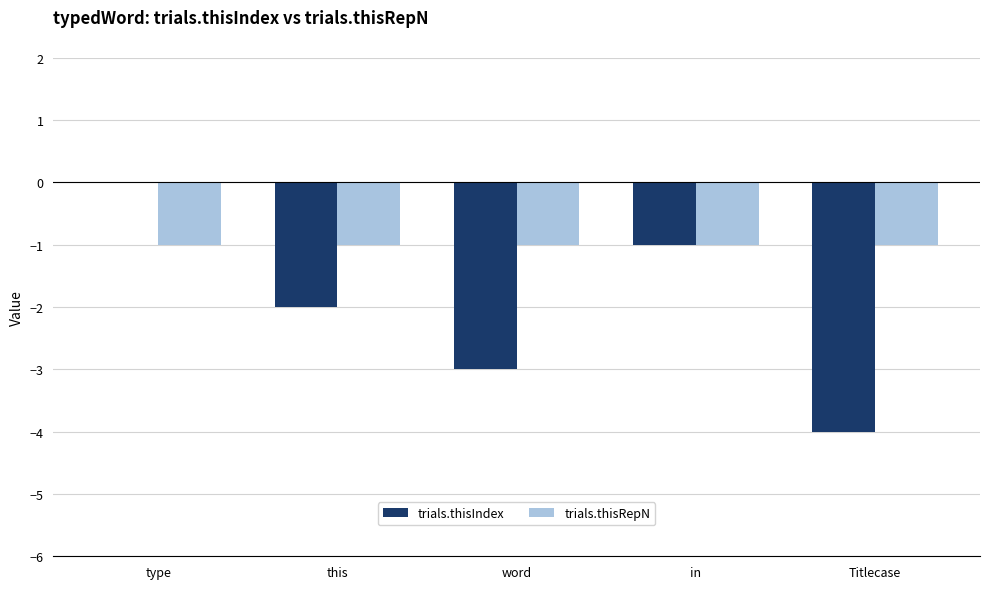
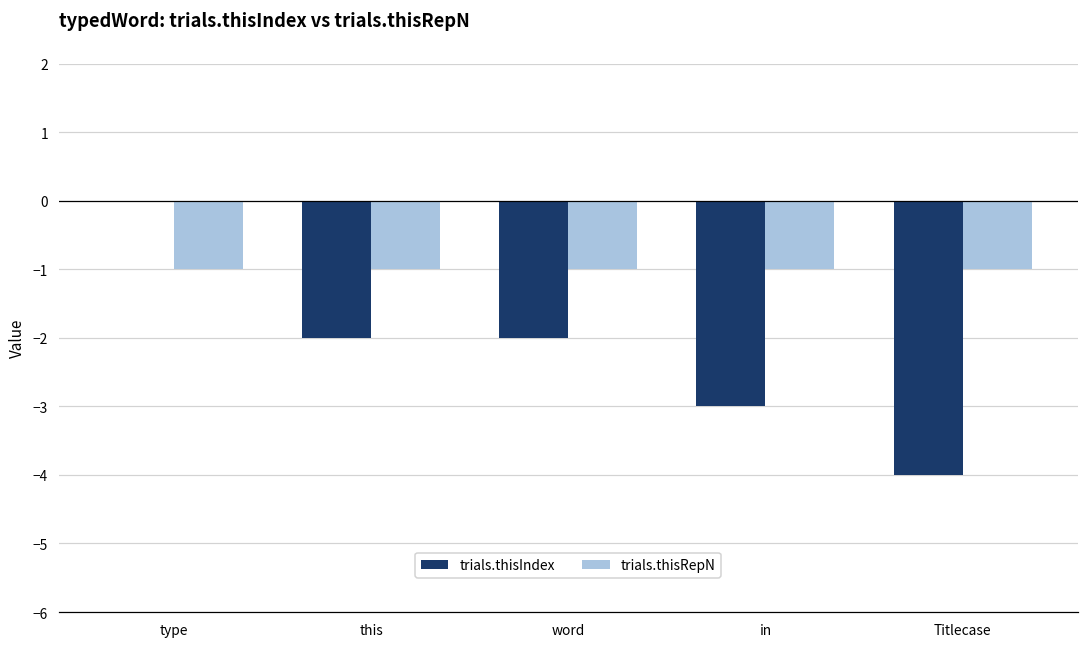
  {
    "trials.thisIndex": {
      "type": 0.0,
      "this": -2.0,
-     "word": -3.0,
-     "in": -1.0,
+     "word": -2.0,
+     "in": -3.0,
      "Titlecase": -4.0
    },
    "trials.thisRepN": {
      "type": -1.0,
      "this": -1.0,
      "word": -1.0,
      "in": -1.0,
      "Titlecase": -1.0
    }
  }
